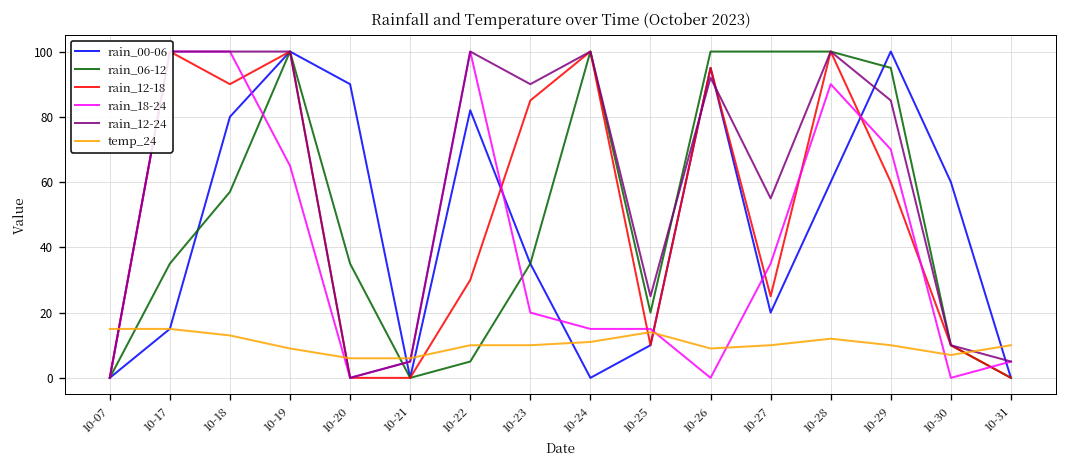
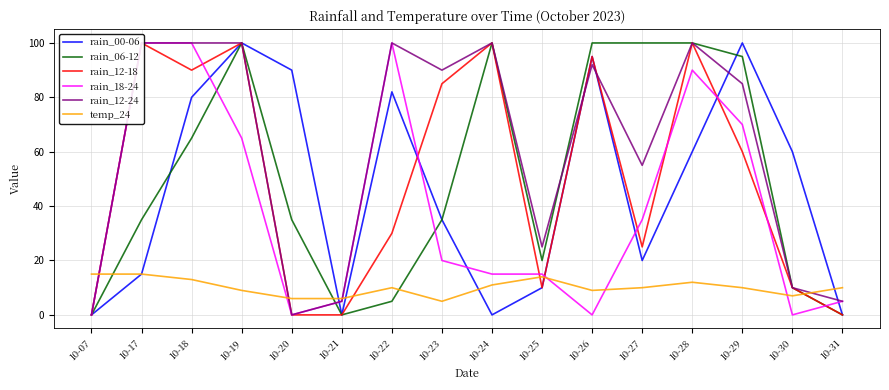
  {
    "rain_00-06": {
      "10-18": 80,
      "10-20": 90,
      "10-22": 82,
      "10-24": 0,
      "10-27": 20,
      "10-28": 60,
      "10-29": 100,
      "10-30": 60
    },
    "rain_06-12": {
      "10-17": 35,
-     "10-18": 57,
+     "10-18": 65,
      "10-20": 35,
      "10-22": 5,
      "10-25": 20,
      "10-26": 100,
      "10-27": 100,
      "10-29": 95
    },
    "rain_12-18": {
      "10-18": 90,
      "10-22": 30,
      "10-23": 85,
      "10-27": 25,
      "10-29": 60
    },
    "rain_18-24": {
      "10-19": 65,
      "10-23": 20,
      "10-24": 15,
      "10-25": 15,
      "10-26": 0,
      "10-27": 35,
      "10-28": 90,
      "10-29": 70,
      "10-30": 0
    },
    "rain_12-24": {
      "10-23": 90,
      "10-25": 25,
      "10-26": 92,
      "10-27": 55,
      "10-29": 85
    },
    "temp_24": {
      "10-07": 15,
      "10-18": 13,
      "10-19": 9,
      "10-20": 6,
      "10-21": 6,
      "10-22": 10,
-     "10-23": 10,
+     "10-23": 5,
      "10-24": 11,
      "10-25": 14,
      "10-26": 9,
      "10-27": 10,
      "10-28": 12,
      "10-29": 10,
      "10-30": 7,
      "10-31": 10
    }
  }
